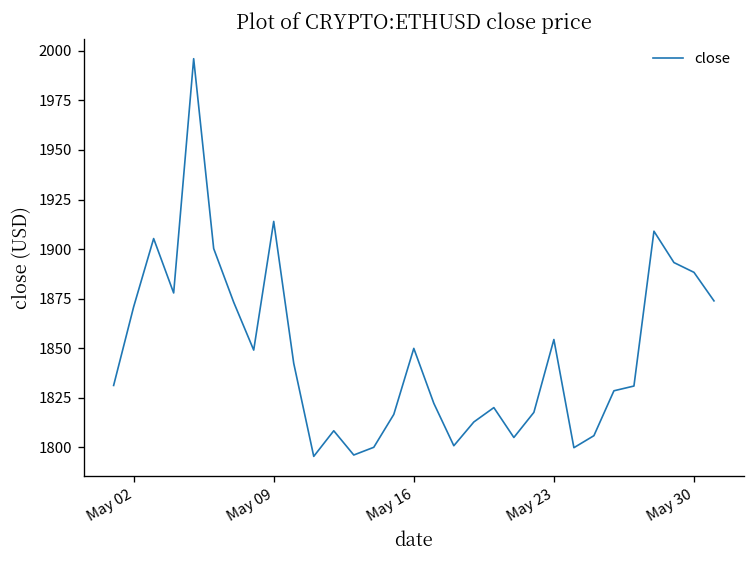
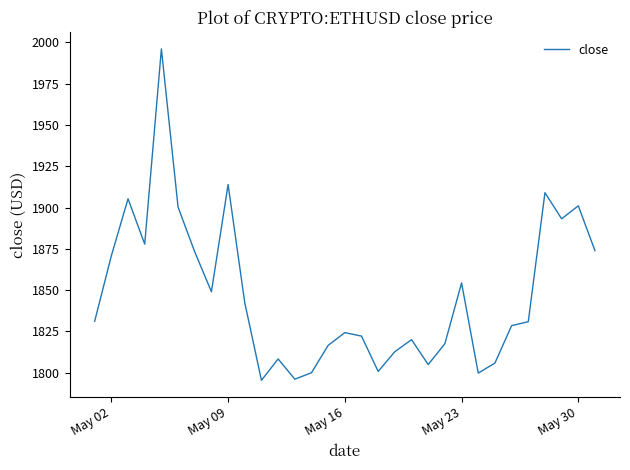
  {
    "May 02": 1871,
    "May 09": 1914,
-   "May 16": 1850,
+   "May 16": 1824,
    "May 23": 1854,
-   "May 30": 1888
+   "May 30": 1901
  }
